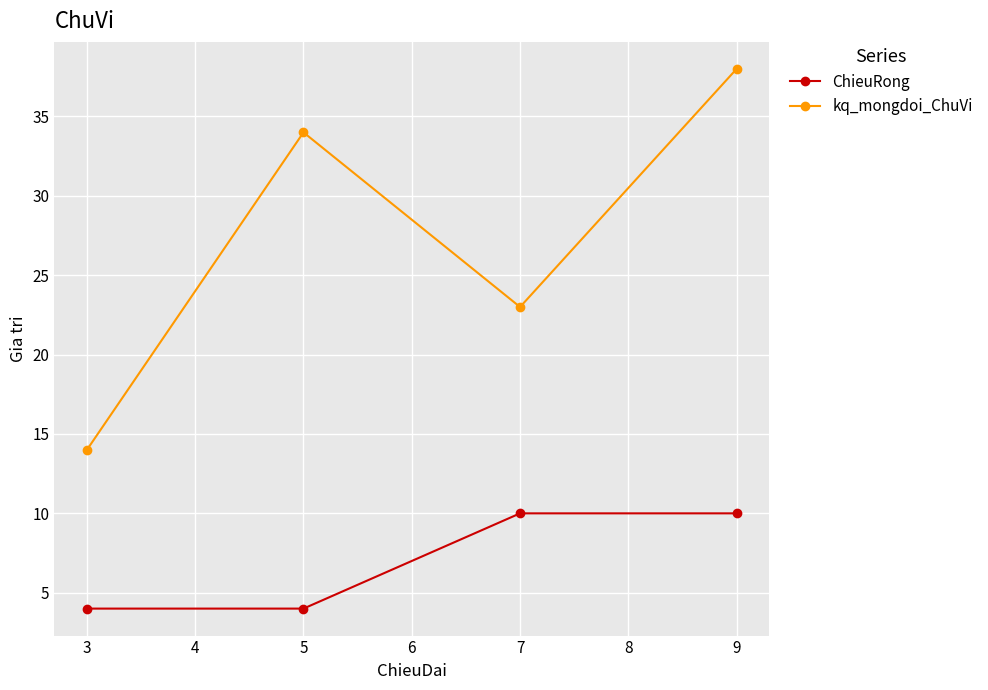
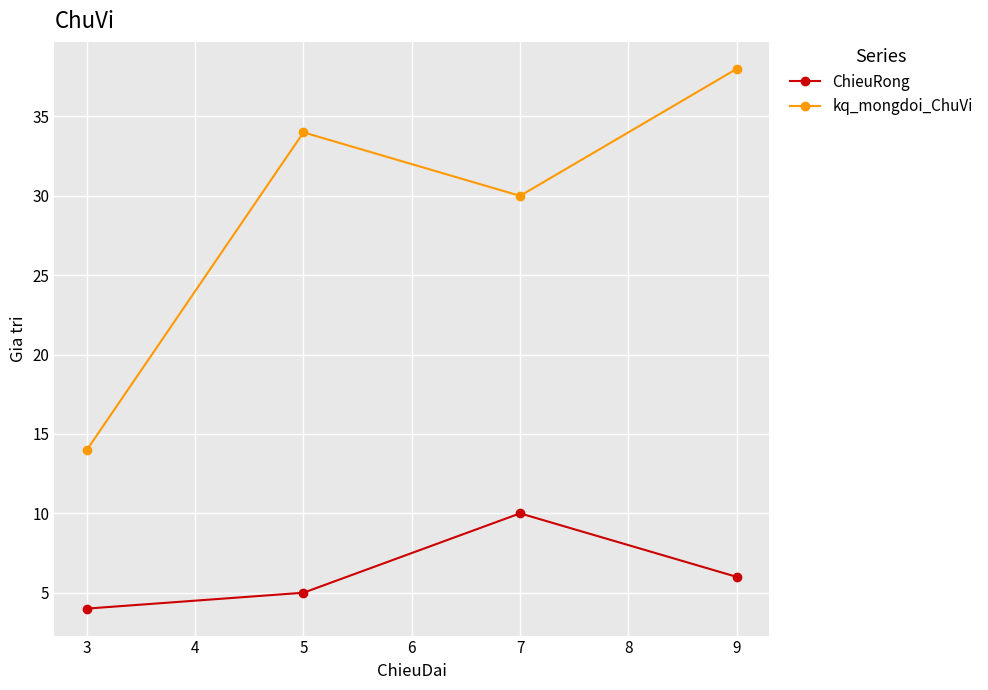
  {
    "ChieuRong": {
      "3": 4,
-     "5": 4,
+     "5": 5,
      "7": 10,
-     "9": 10
+     "9": 6
    },
    "kq_mongdoi_ChuVi": {
      "3": 14,
      "5": 34,
-     "7": 23,
+     "7": 30,
      "9": 38
    }
  }
